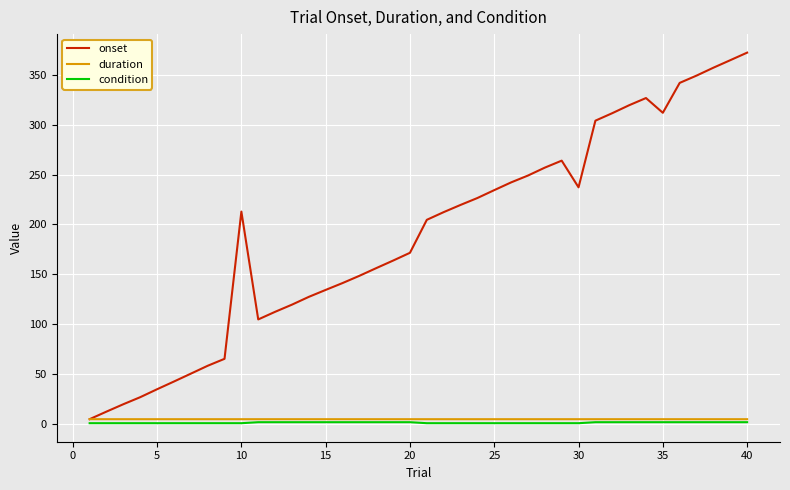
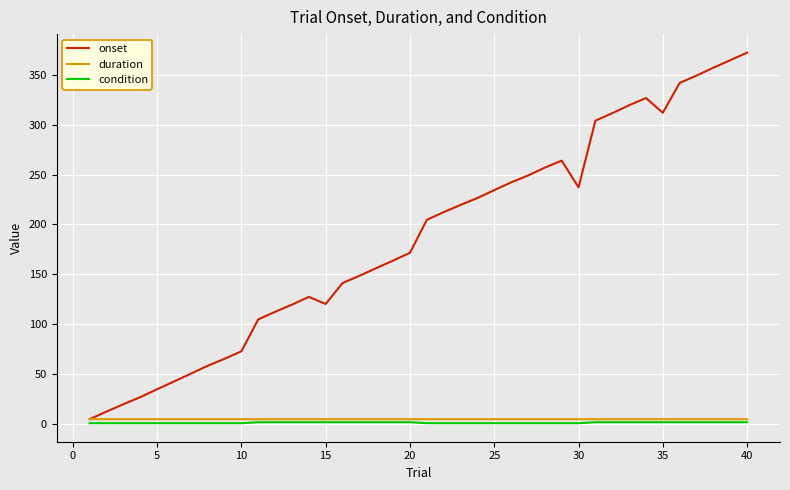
  {
    "onset": {
      "5": 30,
-     "10": 210,
-     "15": 130,
+     "10": 70,
+     "15": 120,
      "20": 170,
      "25": 230,
      "30": 240,
      "35": 310,
      "40": 370
    },
    "duration": {
      "5": 10,
      "10": 10,
      "15": 10,
      "20": 10,
      "25": 10,
      "30": 10,
      "35": 10,
      "40": 10
    },
    "condition": {
      "5": 0,
      "10": 0,
      "15": 0,
      "20": 0,
      "25": 0,
      "30": 0,
      "35": 0,
      "40": 0
    }
  }
